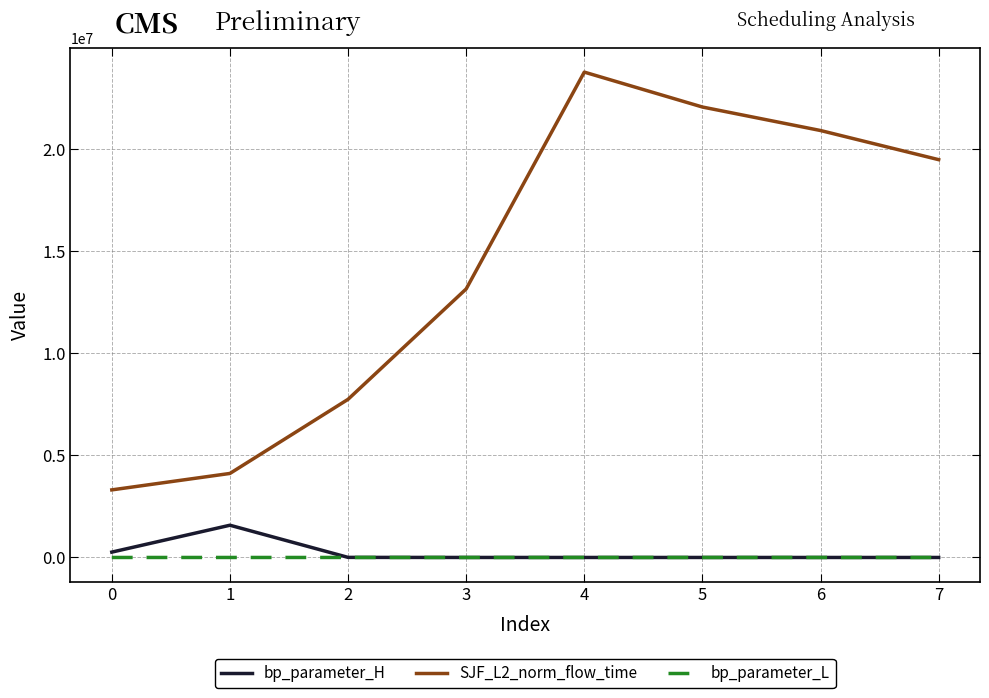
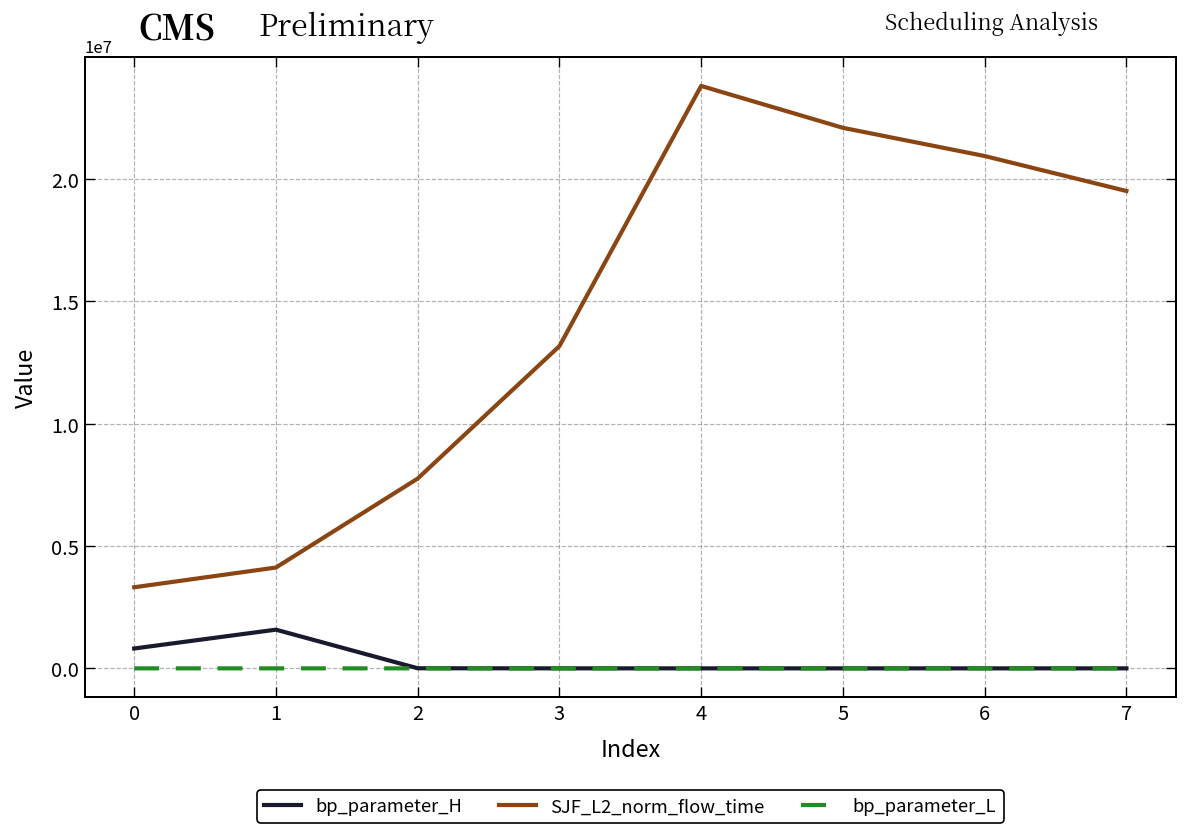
  {
    "bp_parameter_H": {
-     "0": 300000,
+     "0": 800000,
      "1": 1600000
    },
    "SJF_L2_norm_flow_time": {
      "0": 3300000,
      "1": 4100000,
      "2": 7800000,
      "3": 13200000,
      "4": 23800000,
      "5": 22100000,
      "6": 20900000,
      "7": 19500000
    },
    "bp_parameter_L": {
      "0": 0,
      "1": 0
    }
  }
